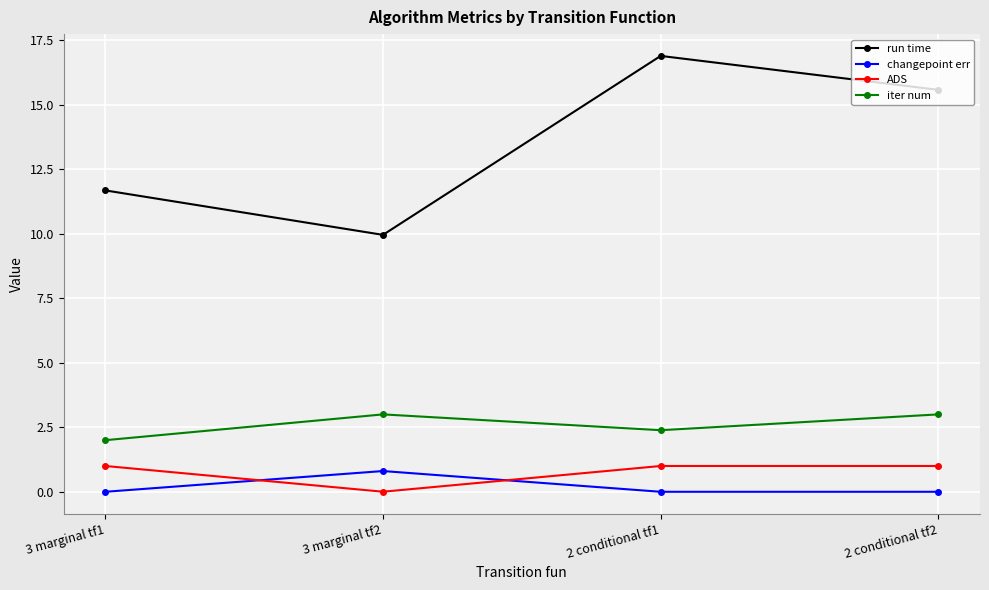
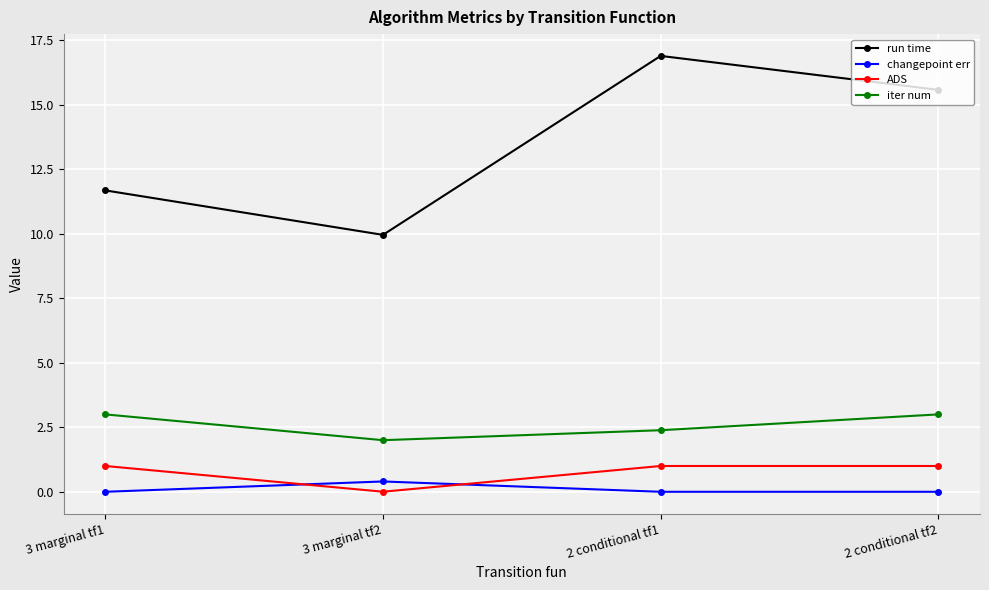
  {
    "run time": {
      "3 marginal tf1": 11.7,
      "3 marginal tf2": 10.0,
      "2 conditional tf1": 16.9
    },
    "changepoint err": {
      "3 marginal tf1": 0.0,
-     "3 marginal tf2": 0.8,
+     "3 marginal tf2": 0.4,
      "2 conditional tf1": 0.0,
      "2 conditional tf2": 0.0
    },
    "ADS": {
      "3 marginal tf1": 1.0,
      "3 marginal tf2": 0.0,
      "2 conditional tf1": 1.0,
      "2 conditional tf2": 1.0
    },
    "iter num": {
-     "3 marginal tf1": 2,
-     "3 marginal tf2": 3,
+     "3 marginal tf1": 3,
+     "3 marginal tf2": 2,
      "2 conditional tf1": 2.4,
      "2 conditional tf2": 3
    }
  }
